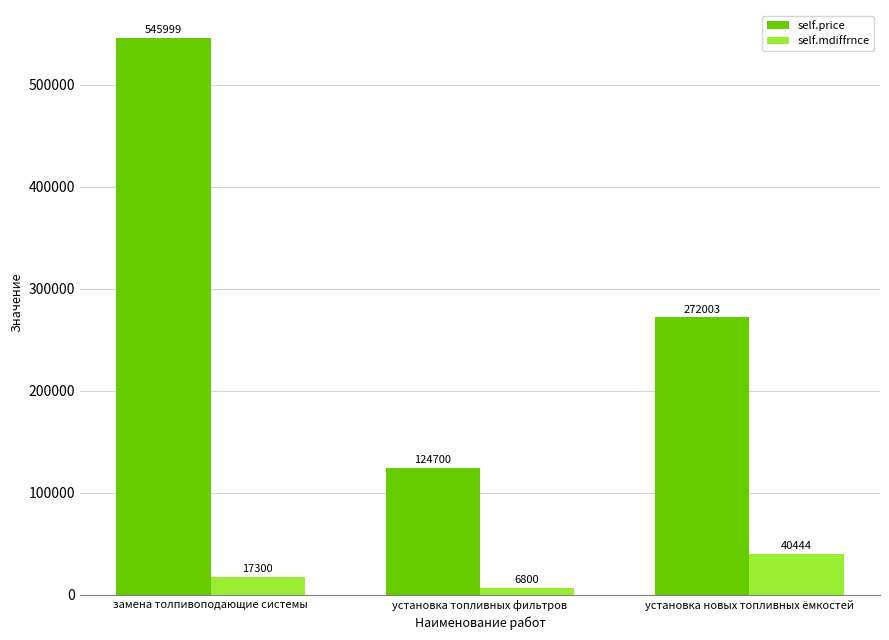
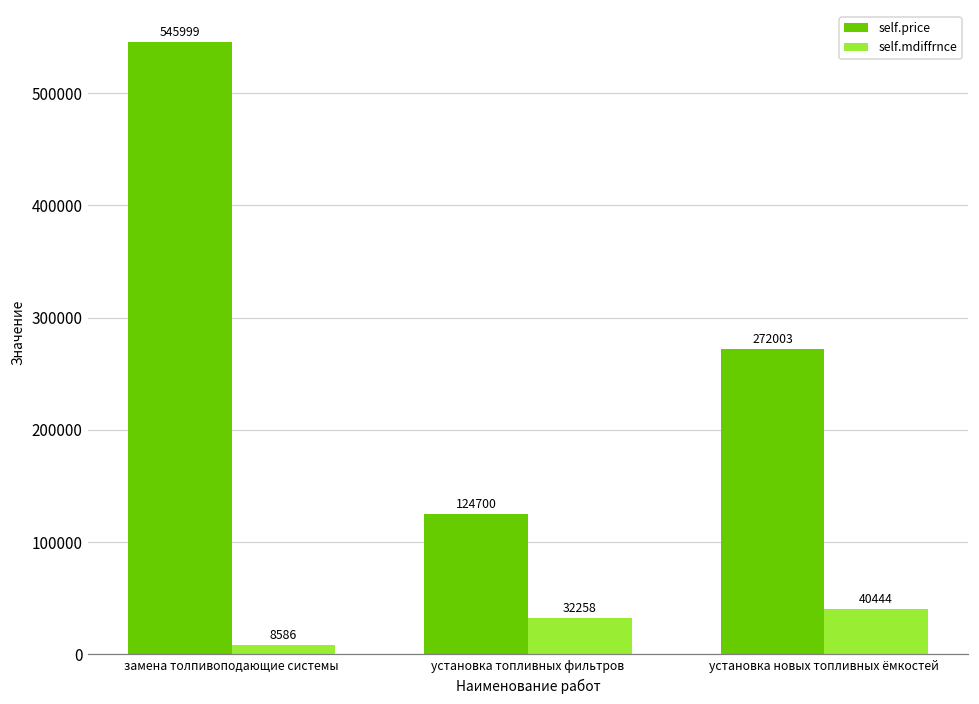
  {
    "self.price": {
      "замена толпивоподающие системы": 545999,
      "установка топливных фильтров": 124700,
      "установка новых топливных ёмкостей": 272003
    },
    "self.mdiffrnce": {
-     "замена толпивоподающие системы": 17300,
-     "установка топливных фильтров": 6800,
+     "замена толпивоподающие системы": 8586,
+     "установка топливных фильтров": 32258,
      "установка новых топливных ёмкостей": 40444
    }
  }
